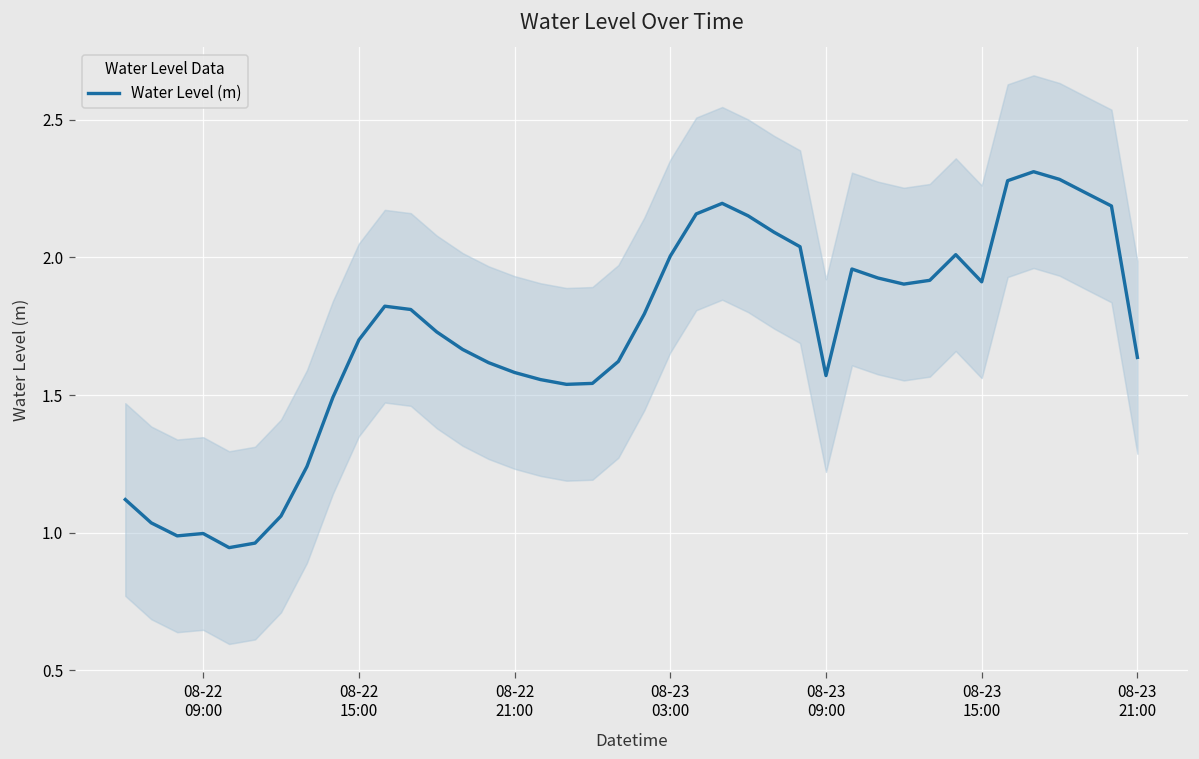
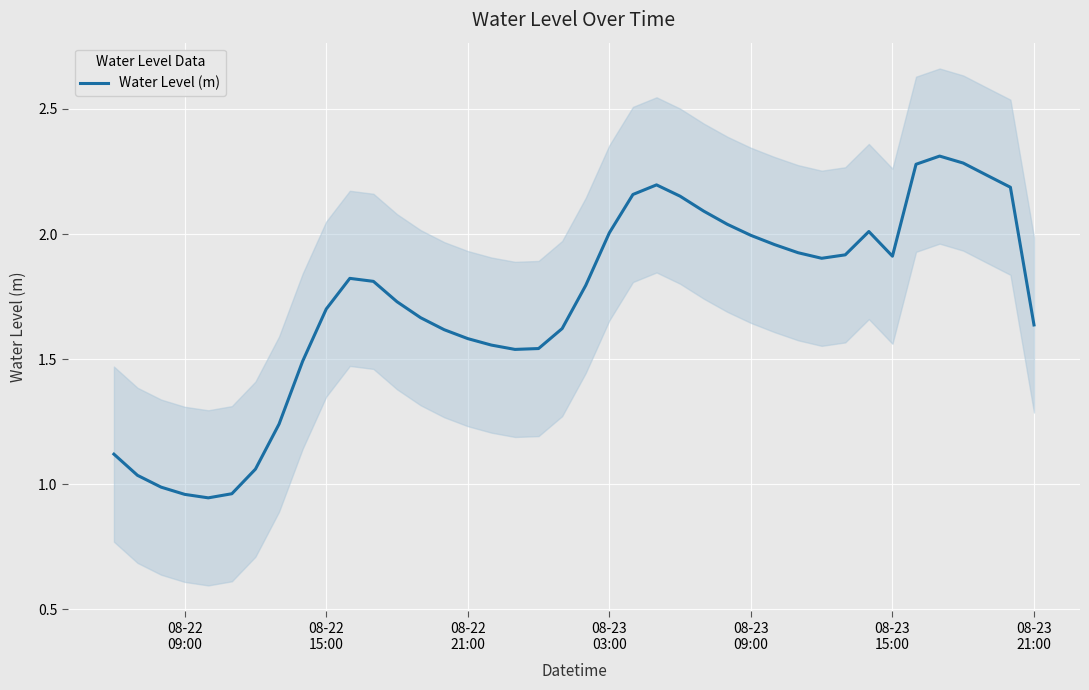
  {
    "Water Level (m)": {
-     "08-22 09:00": 1.00,
+     "08-22 09:00": 0.96,
      "08-22 15:00": 1.70,
      "08-22 21:00": 1.58,
      "08-23 03:00": 2.00,
-     "08-23 09:00": 1.57,
+     "08-23 09:00": 1.99,
      "08-23 15:00": 1.91,
      "08-23 21:00": 1.64
    }
  }
